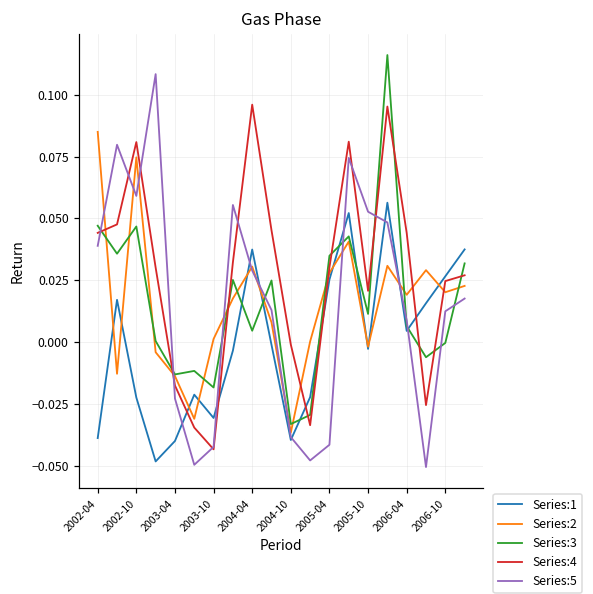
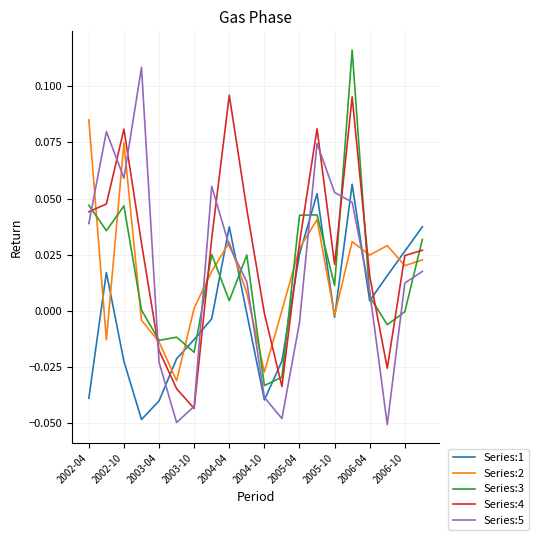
  {
    "Series:1": {
      "2002-04": -0.039,
      "2002-10": -0.022,
      "2003-04": -0.040,
-     "2003-10": -0.031,
+     "2003-10": -0.013,
      "2004-04": 0.037,
      "2004-10": -0.040,
      "2005-04": 0.025,
      "2006-04": 0.005,
      "2006-10": 0.027
    },
    "Series:2": {
      "2002-04": 0.085,
      "2002-10": 0.075,
      "2003-10": 0.001,
      "2004-04": 0.031,
-     "2004-10": -0.037,
+     "2004-10": -0.027,
      "2005-04": 0.028,
-     "2006-04": 0.019,
+     "2006-04": 0.025,
      "2006-10": 0.020
    },
    "Series:3": {
      "2002-04": 0.047,
      "2002-10": 0.047,
      "2003-10": -0.018,
      "2004-04": 0.005,
      "2004-10": -0.033,
-     "2005-04": 0.035,
+     "2005-04": 0.043,
      "2005-10": 0.011,
      "2006-04": 0.006,
      "2006-10": 0.000
    },
    "Series:4": {
      "2002-04": 0.044,
      "2002-10": 0.081,
      "2003-04": -0.018,
      "2004-04": 0.096,
      "2004-10": -0.001,
      "2005-04": 0.030,
      "2005-10": 0.021,
-     "2006-04": 0.044,
+     "2006-04": 0.015,
      "2006-10": 0.025
    },
    "Series:5": {
      "2002-04": 0.039,
      "2002-10": 0.059,
      "2003-04": -0.023,
      "2004-04": 0.029,
      "2004-10": -0.038,
-     "2005-04": -0.042,
+     "2005-04": -0.005,
      "2005-10": 0.053,
      "2006-04": 0.009,
      "2006-10": 0.012
    }
  }
